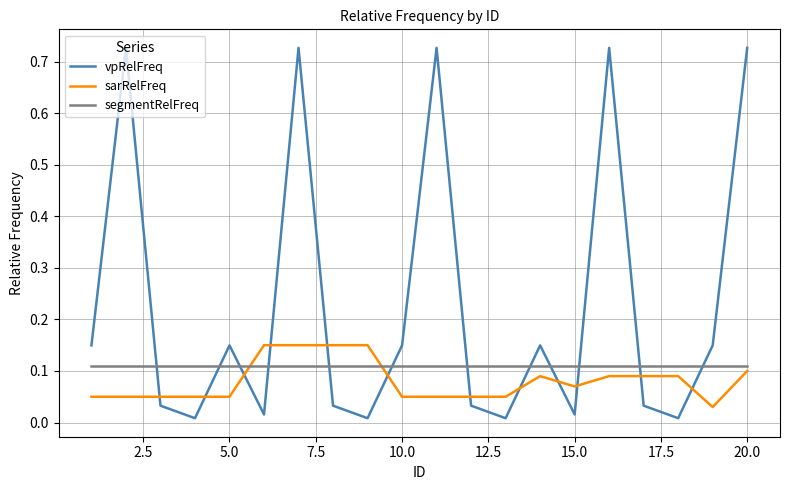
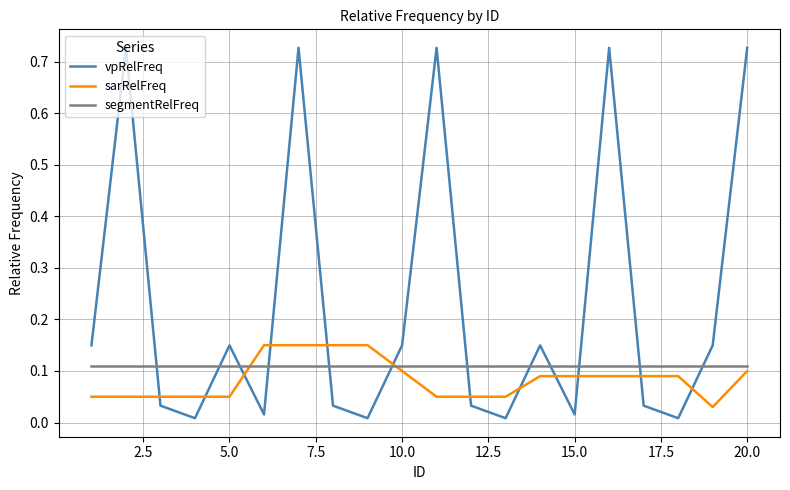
  {
    "vpRelFreq": {
      "5.0": 0.15,
      "10.0": 0.15,
      "15.0": 0.02,
      "20.0": 0.73
    },
    "sarRelFreq": {
      "5.0": 0.05,
-     "10.0": 0.05,
-     "15.0": 0.07,
+     "10.0": 0.10,
+     "15.0": 0.09,
      "20.0": 0.10
    },
    "segmentRelFreq": {
      "5.0": 0.11,
      "10.0": 0.11,
      "15.0": 0.11,
      "20.0": 0.11
    }
  }
